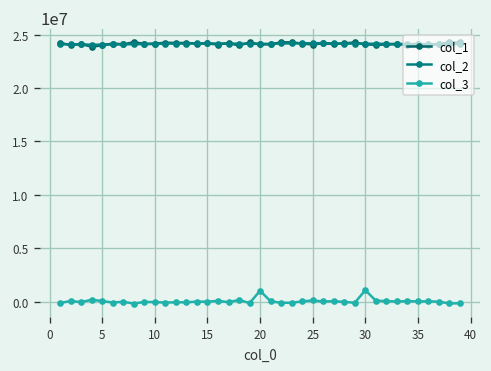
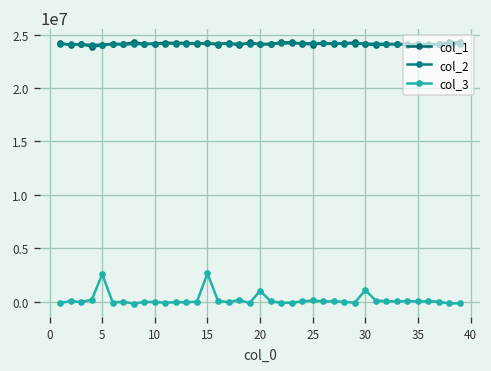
  {
    "col_3": {
-     "5": 0,
+     "5": 3000000,
      "10": 0,
-     "15": 0,
+     "15": 3000000,
      "20": 1000000,
      "25": 0,
      "30": 1000000,
      "35": 0
    }
  }
